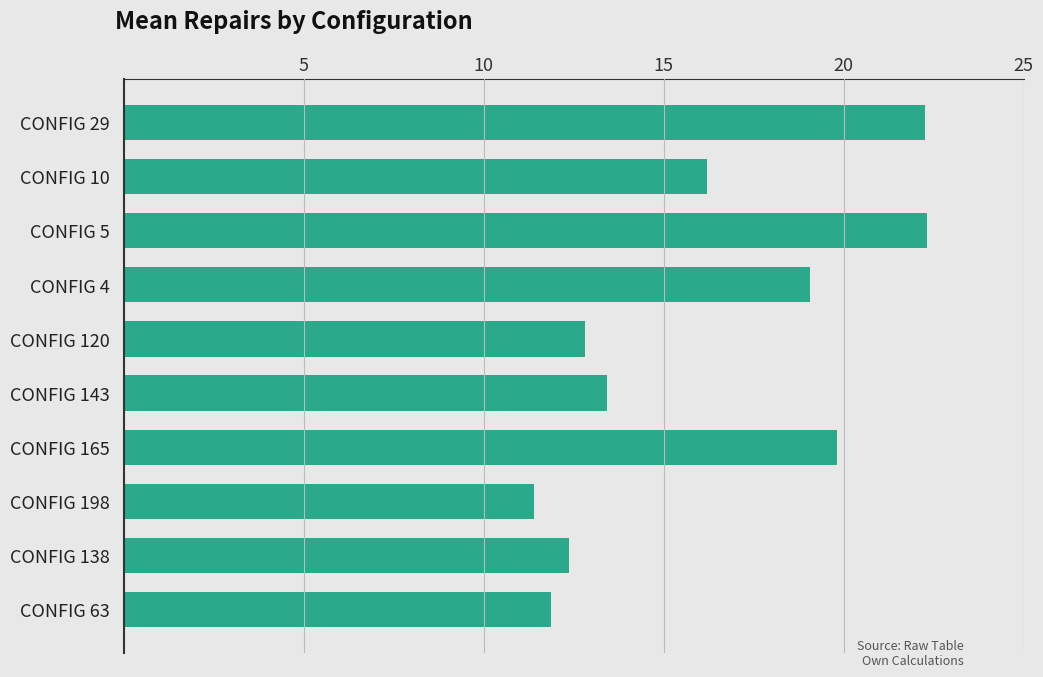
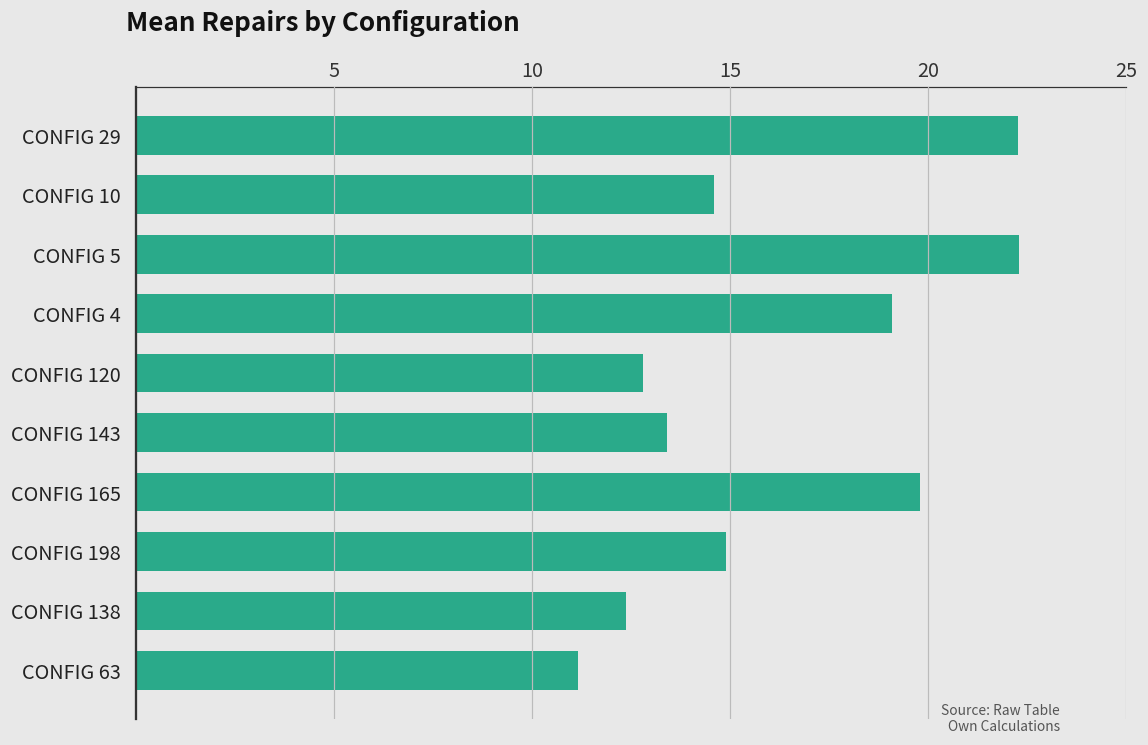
  {
    "CONFIG 29": 22.3,
-   "CONFIG 10": 16.2,
+   "CONFIG 10": 14.6,
    "CONFIG 5": 22.3,
    "CONFIG 4": 19.1,
    "CONFIG 120": 12.8,
    "CONFIG 143": 13.4,
    "CONFIG 165": 19.8,
-   "CONFIG 198": 11.4,
+   "CONFIG 198": 14.9,
    "CONFIG 138": 12.4,
-   "CONFIG 63": 11.9
+   "CONFIG 63": 11.2
  }
